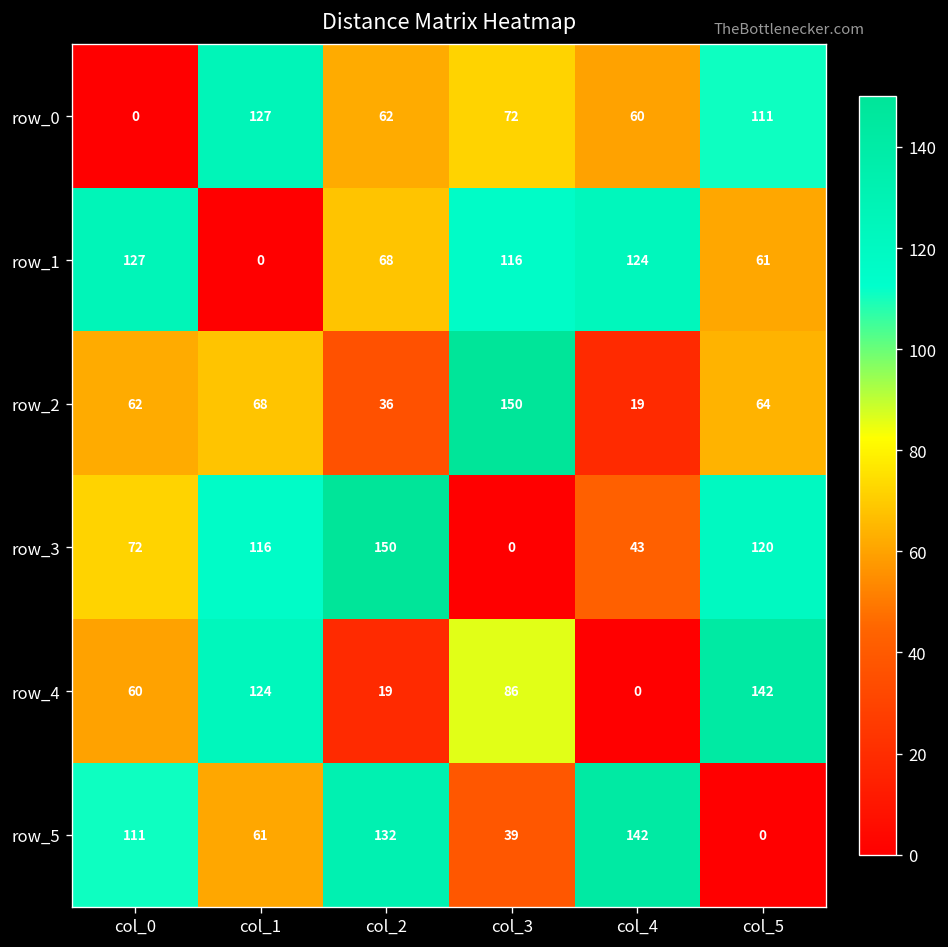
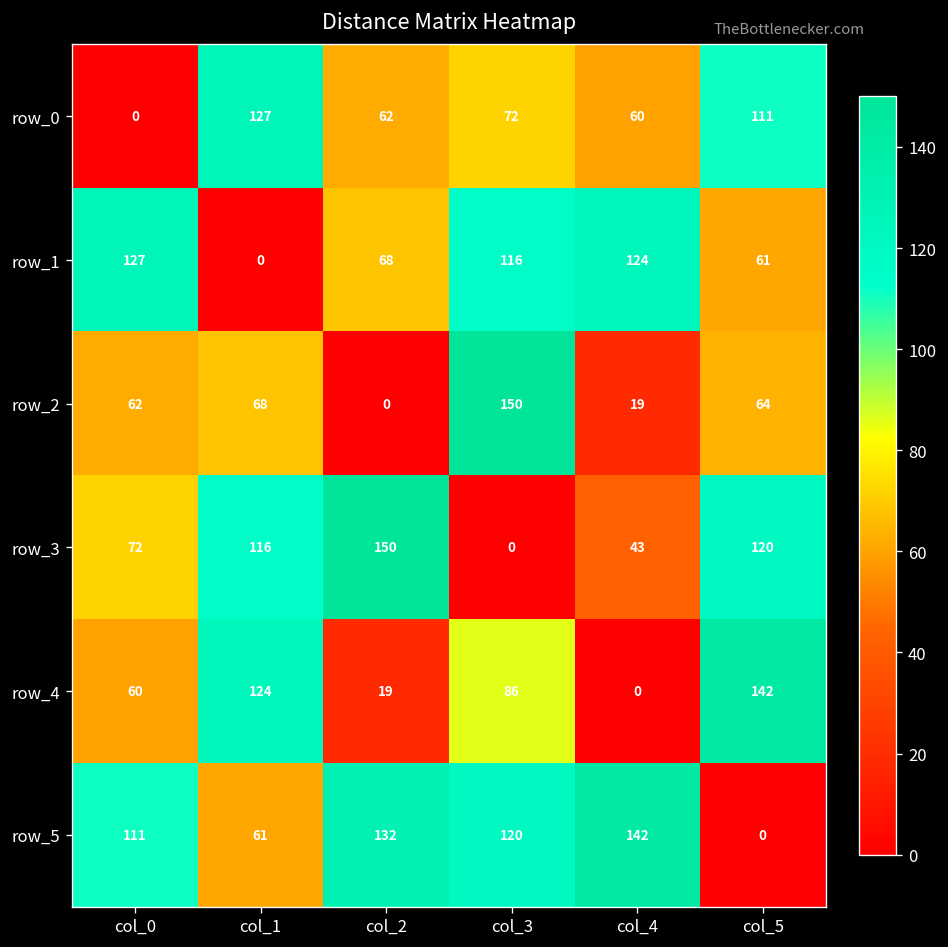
  {
    "row_0": {
      "col_0": 0,
      "col_1": 127,
      "col_2": 62,
      "col_3": 72,
      "col_4": 60,
      "col_5": 111
    },
    "row_1": {
      "col_0": 127,
      "col_1": 0,
      "col_2": 68,
      "col_3": 116,
      "col_4": 124,
      "col_5": 61
    },
    "row_2": {
      "col_0": 62,
      "col_1": 68,
-     "col_2": 36,
+     "col_2": 0,
      "col_3": 150,
      "col_4": 19,
      "col_5": 64
    },
    "row_3": {
      "col_0": 72,
      "col_1": 116,
      "col_2": 150,
      "col_3": 0,
      "col_4": 43,
      "col_5": 120
    },
    "row_4": {
      "col_0": 60,
      "col_1": 124,
      "col_2": 19,
      "col_3": 86,
      "col_4": 0,
      "col_5": 142
    },
    "row_5": {
      "col_0": 111,
      "col_1": 61,
      "col_2": 132,
-     "col_3": 39,
+     "col_3": 120,
      "col_4": 142,
      "col_5": 0
    }
  }
